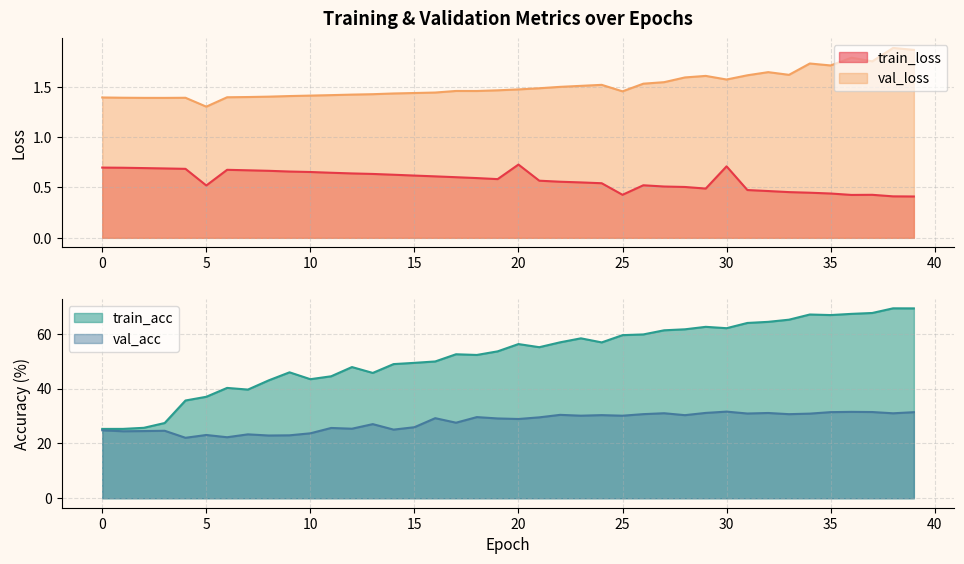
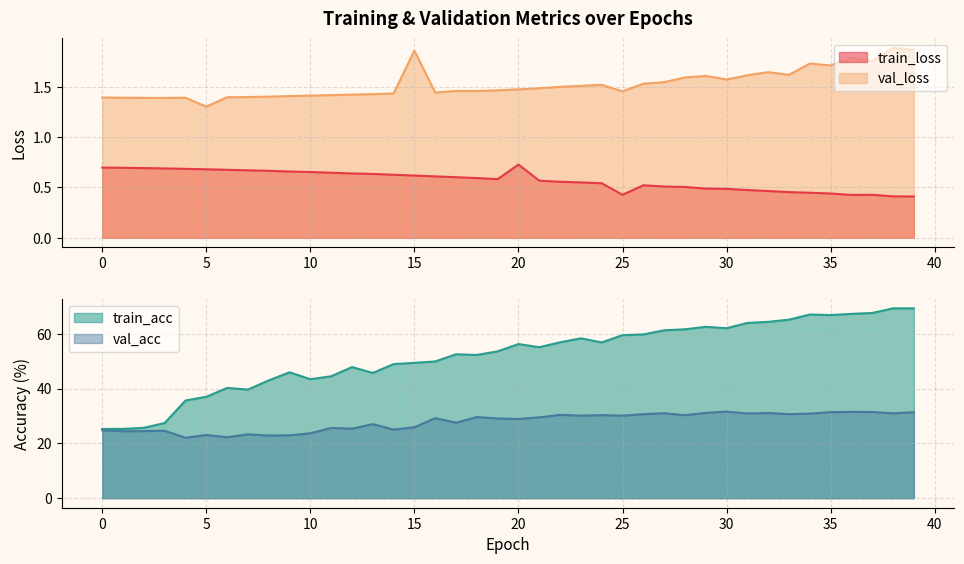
  {
    "Training & Validation Metrics over Epochs": {
      "train_loss": {
        "0": 0.70,
-       "5": 0.52,
+       "5": 0.68,
        "10": 0.65,
        "15": 0.62,
        "20": 0.73,
        "25": 0.43,
-       "30": 0.71,
+       "30": 0.49,
        "35": 0.44
      },
      "val_loss": {
        "0": 1.39,
        "5": 1.30,
        "10": 1.41,
-       "15": 1.44,
+       "15": 1.86,
        "20": 1.47,
        "25": 1.45,
        "30": 1.57,
        "35": 1.71
      }
    }
  }
